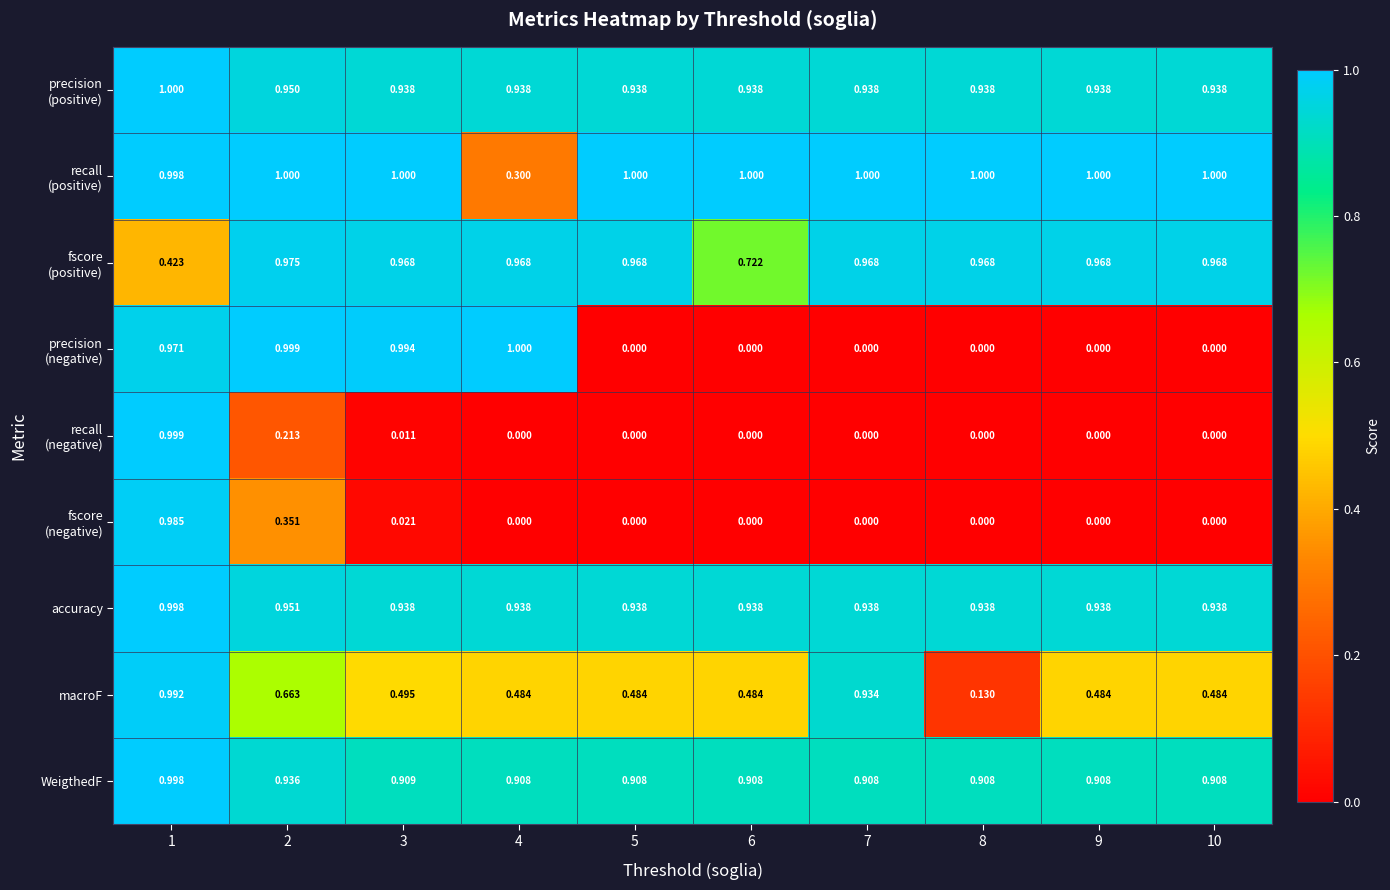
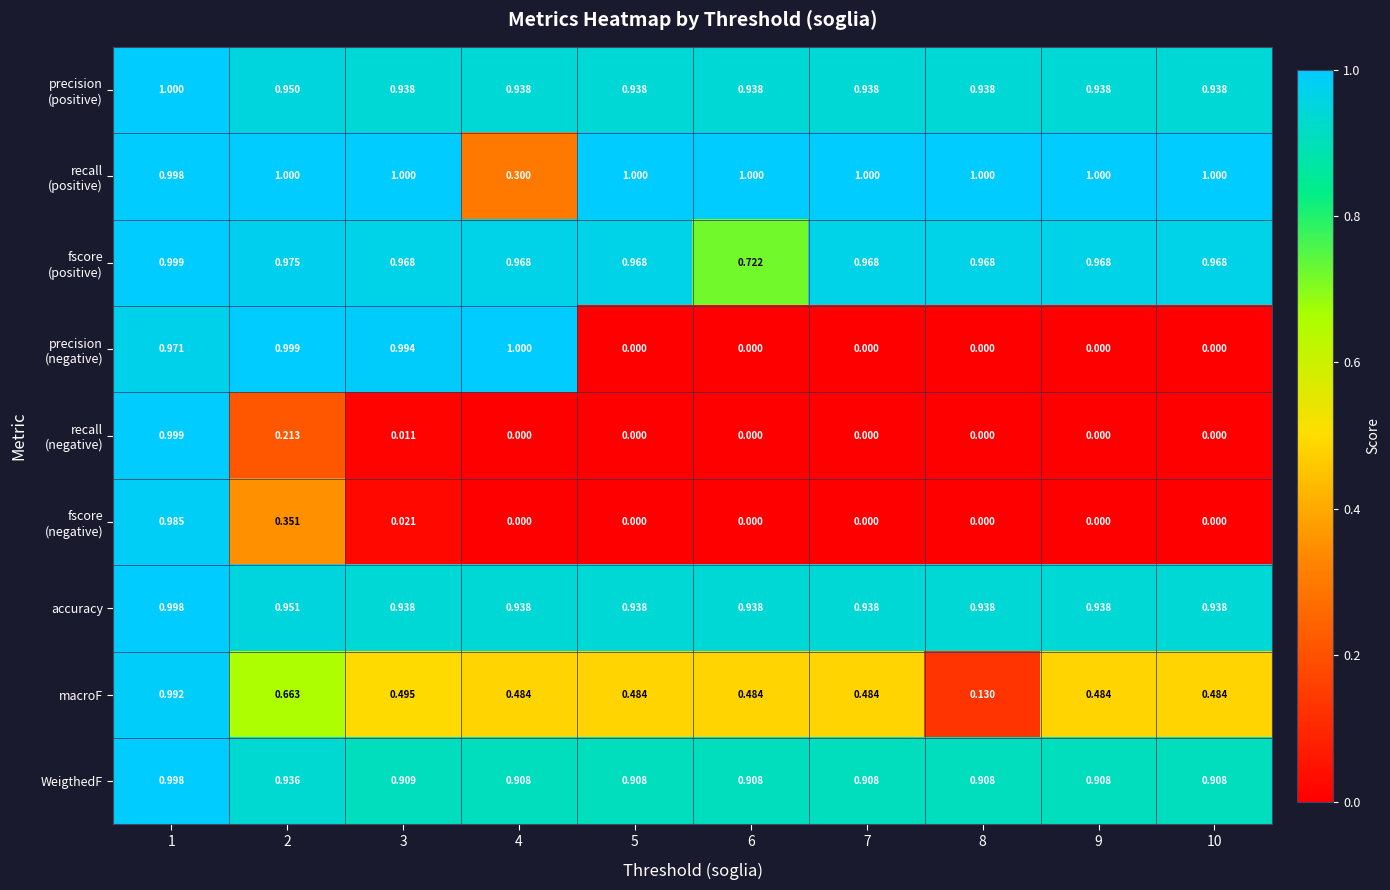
  {
    "precision (positive)": {
      "1": 1.000,
      "2": 0.950,
      "3": 0.938,
      "4": 0.938,
      "5": 0.938,
      "6": 0.938,
      "7": 0.938,
      "8": 0.938,
      "9": 0.938,
      "10": 0.938
    },
    "recall (positive)": {
      "1": 0.998,
      "2": 1.000,
      "3": 1.000,
      "4": 0.300,
      "5": 1.000,
      "6": 1.000,
      "7": 1.000,
      "8": 1.000,
      "9": 1.000,
      "10": 1.000
    },
    "fscore (positive)": {
-     "1": 0.423,
+     "1": 0.999,
      "2": 0.975,
      "3": 0.968,
      "4": 0.968,
      "5": 0.968,
      "6": 0.722,
      "7": 0.968,
      "8": 0.968,
      "9": 0.968,
      "10": 0.968
    },
    "precision (negative)": {
      "1": 0.971,
      "2": 0.999,
      "3": 0.994,
      "4": 1.000,
      "5": 0.000,
      "6": 0.000,
      "7": 0.000,
      "8": 0.000,
      "9": 0.000,
      "10": 0.000
    },
    "recall (negative)": {
      "1": 0.999,
      "2": 0.213,
      "3": 0.011,
      "4": 0.000,
      "5": 0.000,
      "6": 0.000,
      "7": 0.000,
      "8": 0.000,
      "9": 0.000,
      "10": 0.000
    },
    "fscore (negative)": {
      "1": 0.985,
      "2": 0.351,
      "3": 0.021,
      "4": 0.000,
      "5": 0.000,
      "6": 0.000,
      "7": 0.000,
      "8": 0.000,
      "9": 0.000,
      "10": 0.000
    },
    "accuracy": {
      "1": 0.998,
      "2": 0.951,
      "3": 0.938,
      "4": 0.938,
      "5": 0.938,
      "6": 0.938,
      "7": 0.938,
      "8": 0.938,
      "9": 0.938,
      "10": 0.938
    },
    "macroF": {
      "1": 0.992,
      "2": 0.663,
      "3": 0.495,
      "4": 0.484,
      "5": 0.484,
      "6": 0.484,
-     "7": 0.934,
+     "7": 0.484,
      "8": 0.130,
      "9": 0.484,
      "10": 0.484
    },
    "WeigthedF": {
      "1": 0.998,
      "2": 0.936,
      "3": 0.909,
      "4": 0.908,
      "5": 0.908,
      "6": 0.908,
      "7": 0.908,
      "8": 0.908,
      "9": 0.908,
      "10": 0.908
    }
  }
